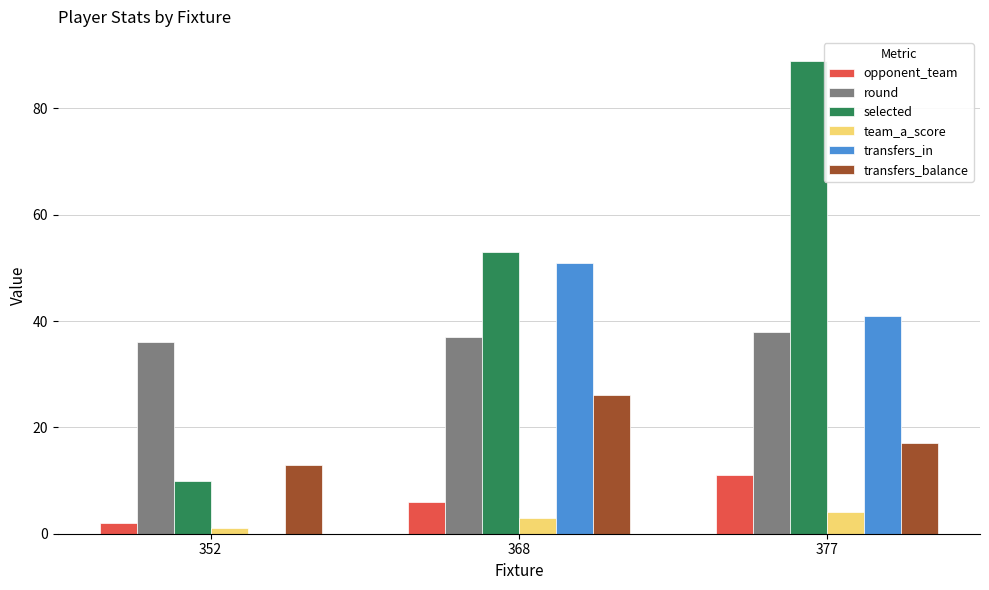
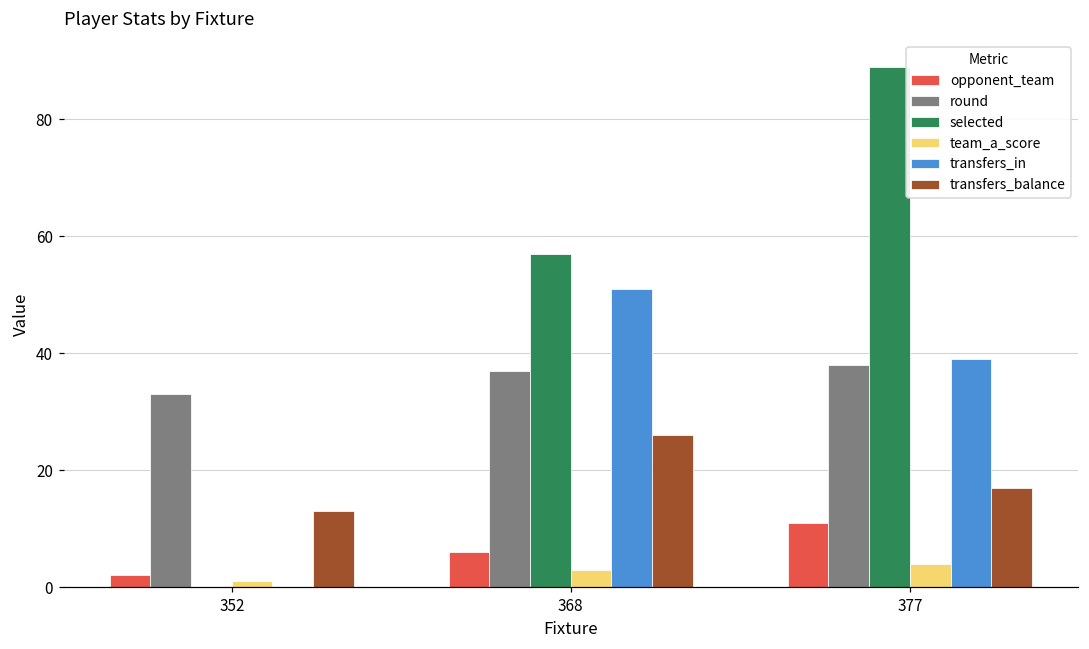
  {
    "opponent_team": {
      "352": 2,
      "368": 6,
      "377": 11
    },
    "round": {
-     "352": 36,
+     "352": 33,
      "368": 37,
      "377": 38
    },
    "selected": {
-     "352": 10,
-     "368": 53,
+     "352": 0,
+     "368": 57,
      "377": 89
    },
    "team_a_score": {
      "352": 1,
      "368": 3,
      "377": 4
    },
    "transfers_in": {
      "352": 0,
      "368": 51,
-     "377": 41
+     "377": 39
    },
    "transfers_balance": {
      "352": 13,
      "368": 26,
      "377": 17
    }
  }
